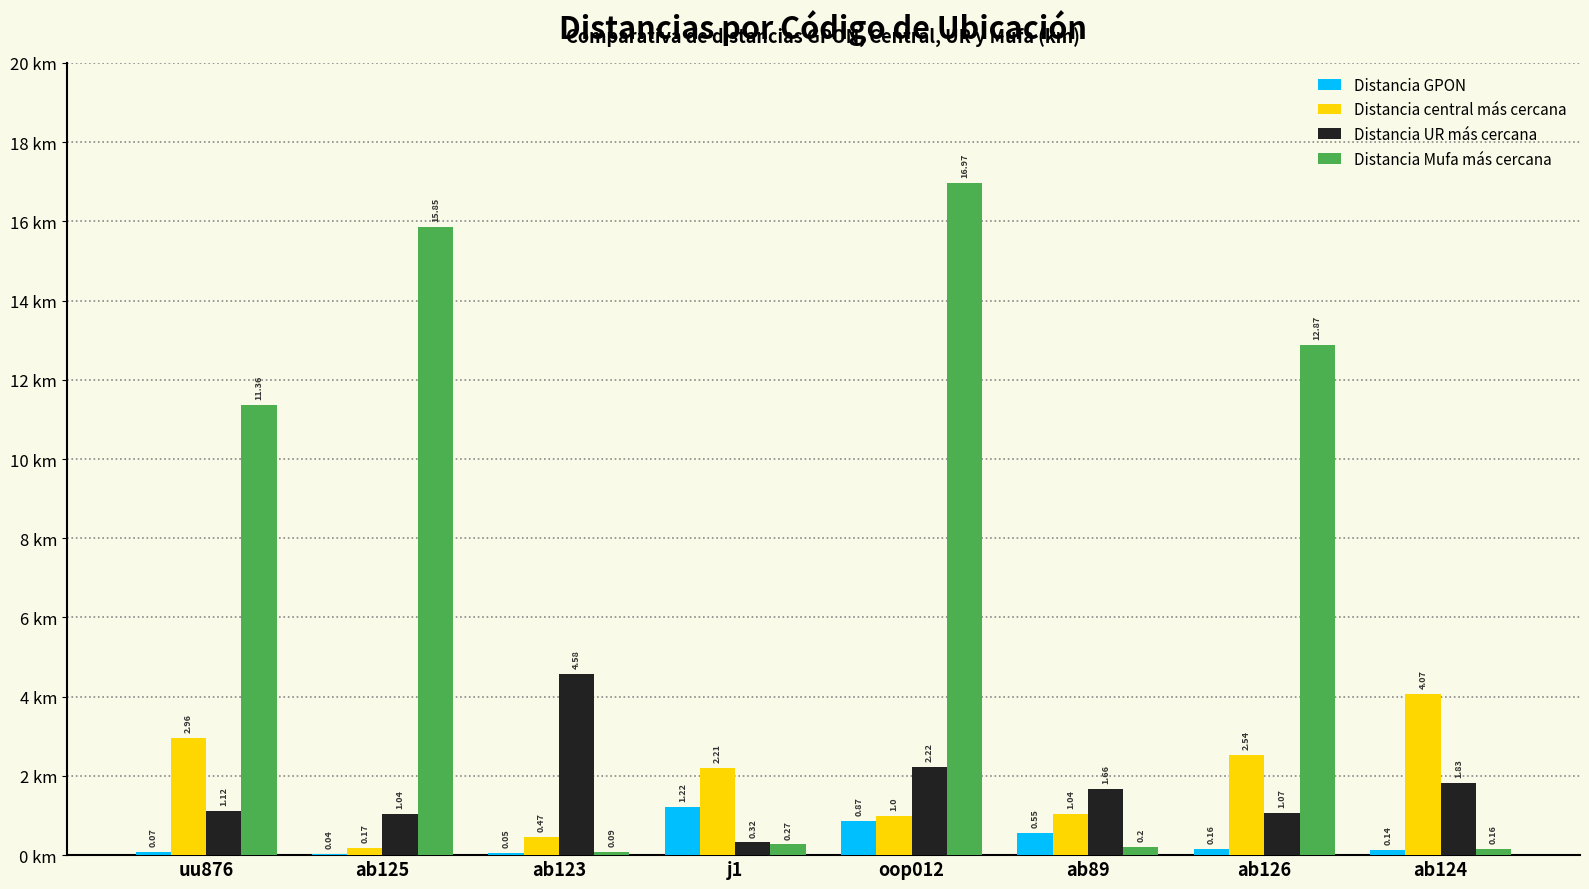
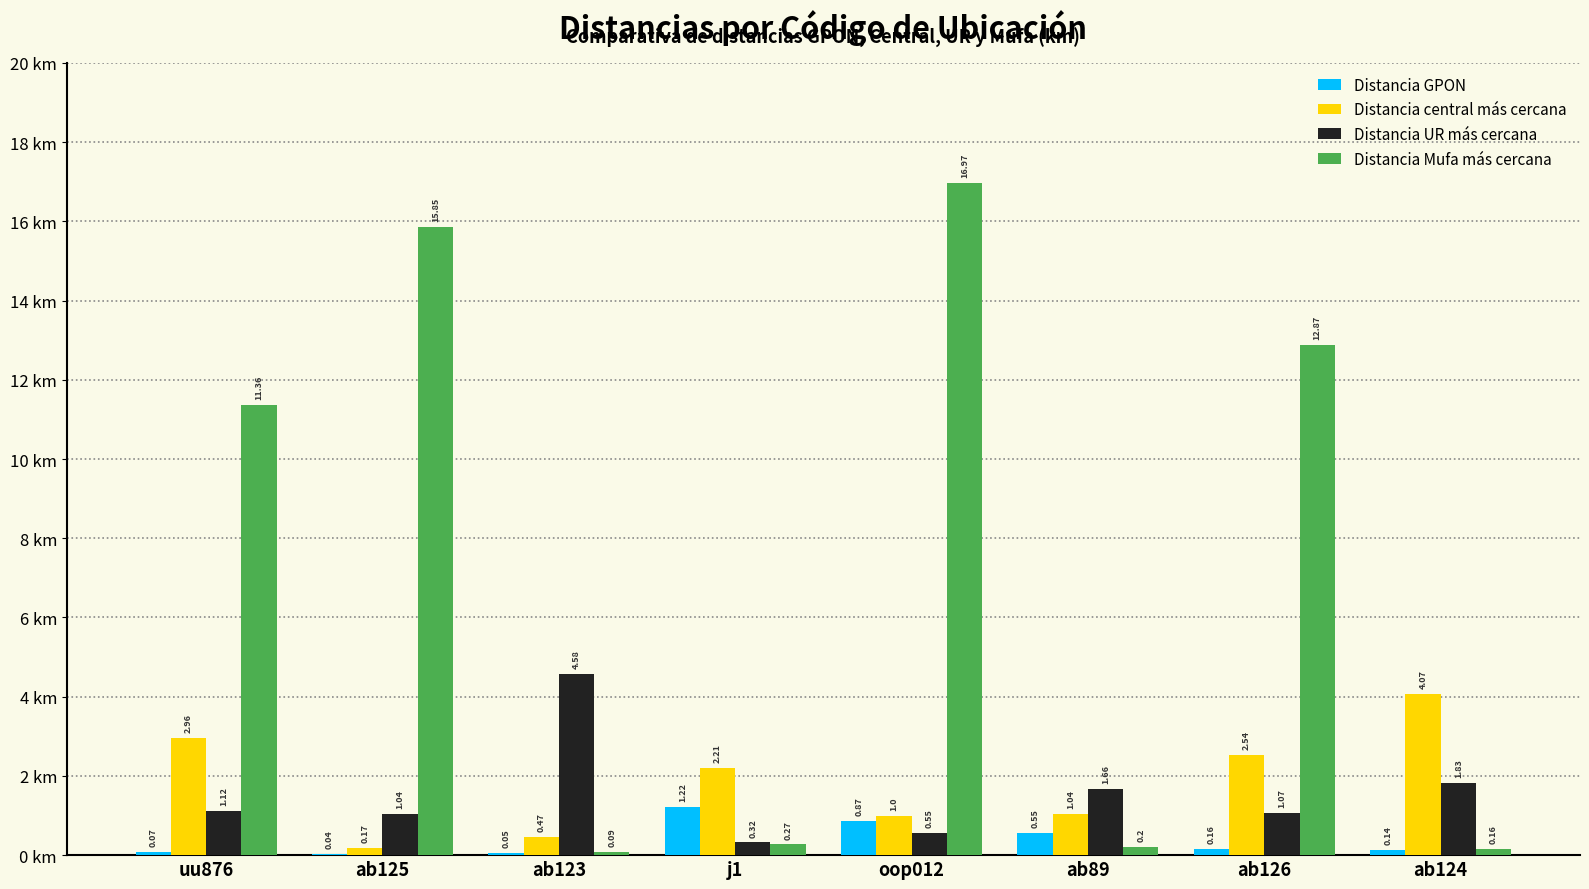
  {
    "Distancia GPON": {
      "uu876": 0.07,
      "ab125": 0.04,
      "ab123": 0.05,
      "j1": 1.22,
      "oop012": 0.87,
      "ab89": 0.55,
      "ab126": 0.16,
      "ab124": 0.14
    },
    "Distancia central más cercana": {
      "uu876": 2.96,
      "ab125": 0.17,
      "ab123": 0.47,
      "j1": 2.21,
      "oop012": 1.0,
      "ab89": 1.04,
      "ab126": 2.54,
      "ab124": 4.07
    },
    "Distancia UR más cercana": {
      "uu876": 1.12,
      "ab125": 1.04,
      "ab123": 4.58,
      "j1": 0.32,
-     "oop012": 2.22,
+     "oop012": 0.55,
      "ab89": 1.66,
      "ab126": 1.07,
      "ab124": 1.83
    },
    "Distancia Mufa más cercana": {
      "uu876": 11.36,
      "ab125": 15.85,
      "ab123": 0.09,
      "j1": 0.27,
      "oop012": 16.97,
      "ab89": 0.2,
      "ab126": 12.87,
      "ab124": 0.16
    }
  }
